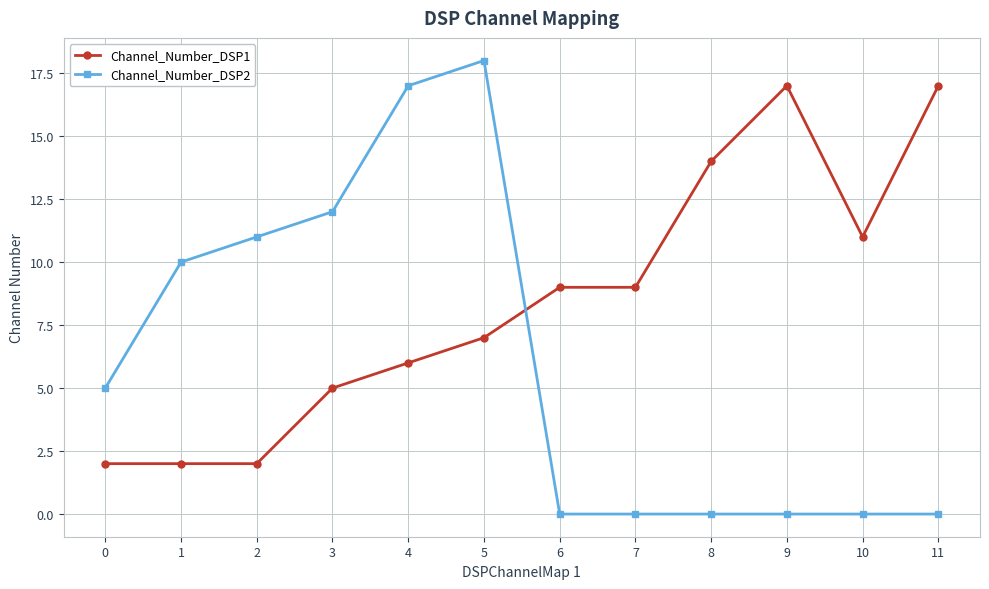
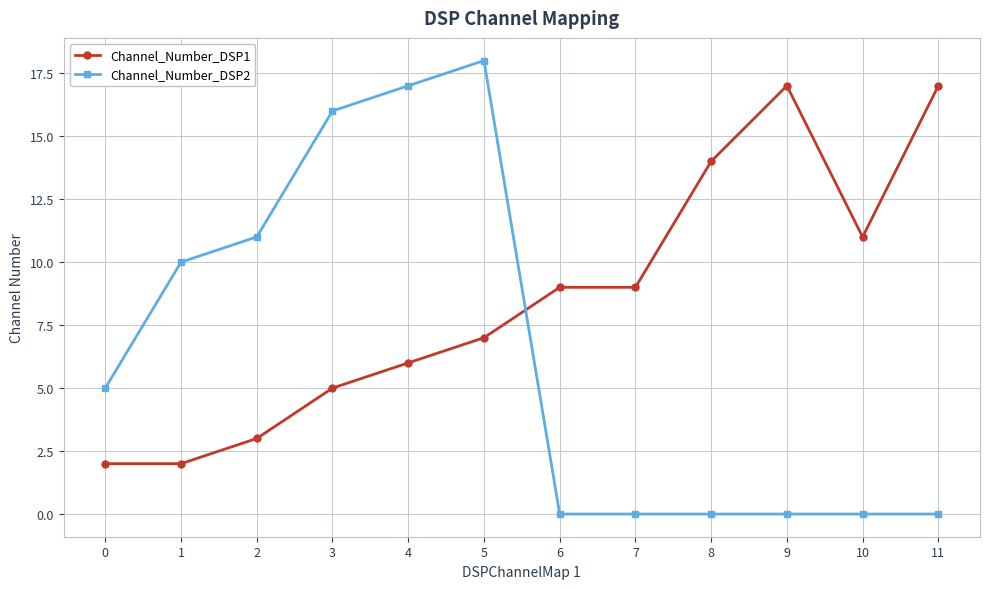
  {
    "Channel_Number_DSP1": {
      "0": 2,
      "1": 2,
-     "2": 2,
+     "2": 3,
      "3": 5,
      "4": 6,
      "5": 7,
      "6": 9,
      "7": 9,
      "8": 14,
      "9": 17,
      "10": 11,
      "11": 17
    },
    "Channel_Number_DSP2": {
      "0": 5,
      "1": 10,
      "2": 11,
-     "3": 12,
+     "3": 16,
      "4": 17,
      "5": 18,
      "6": 0,
      "7": 0,
      "8": 0,
      "9": 0,
      "10": 0,
      "11": 0
    }
  }
